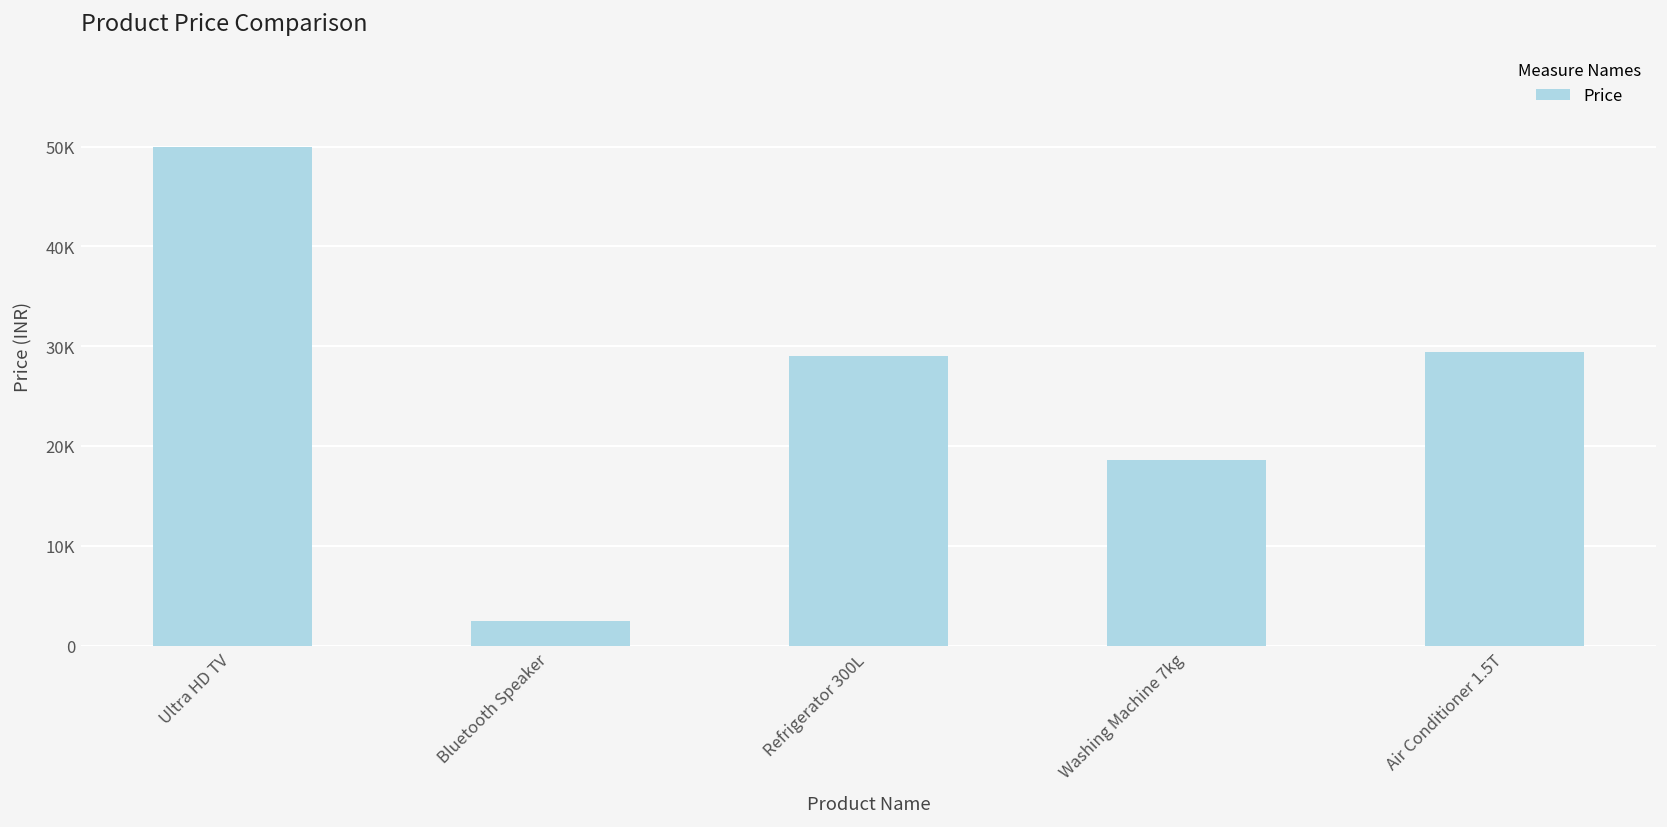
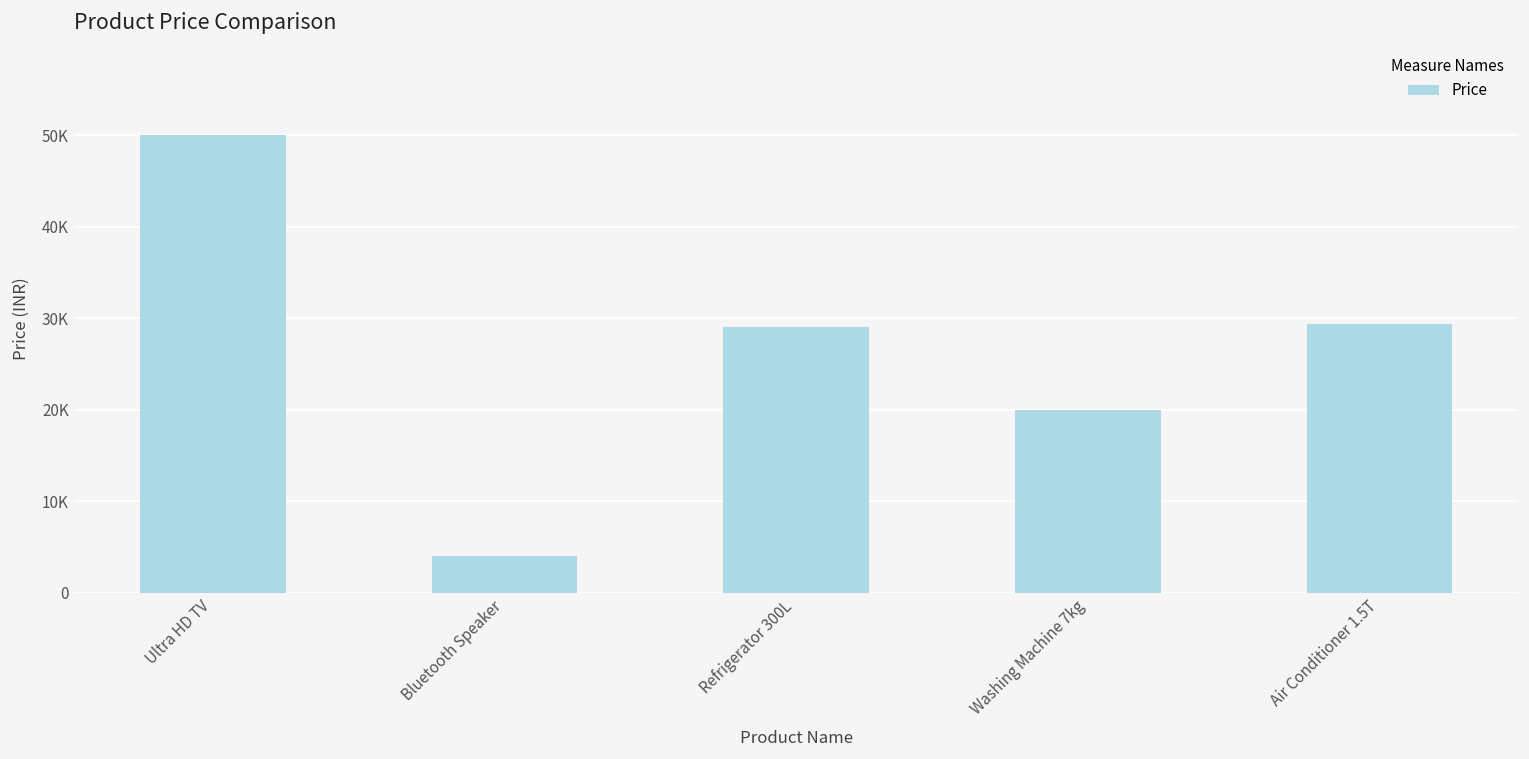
  {
    "Ultra HD TV": 50000,
-   "Bluetooth Speaker": 2000,
+   "Bluetooth Speaker": 4000,
    "Refrigerator 300L": 29000,
-   "Washing Machine 7kg": 19000,
+   "Washing Machine 7kg": 20000,
    "Air Conditioner 1.5T": 29000
  }
